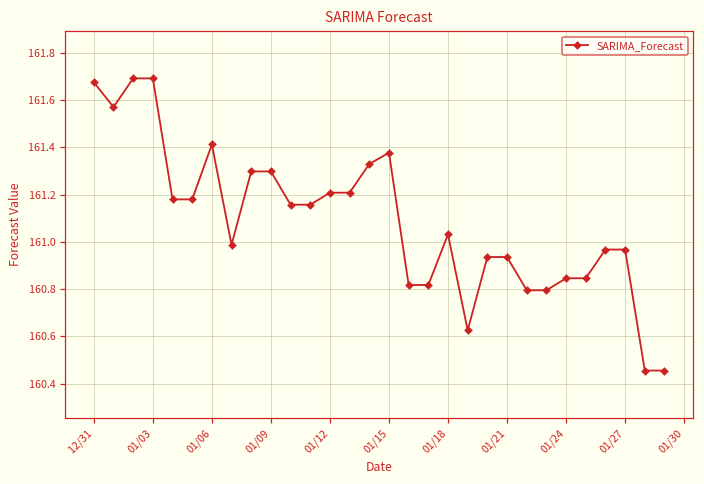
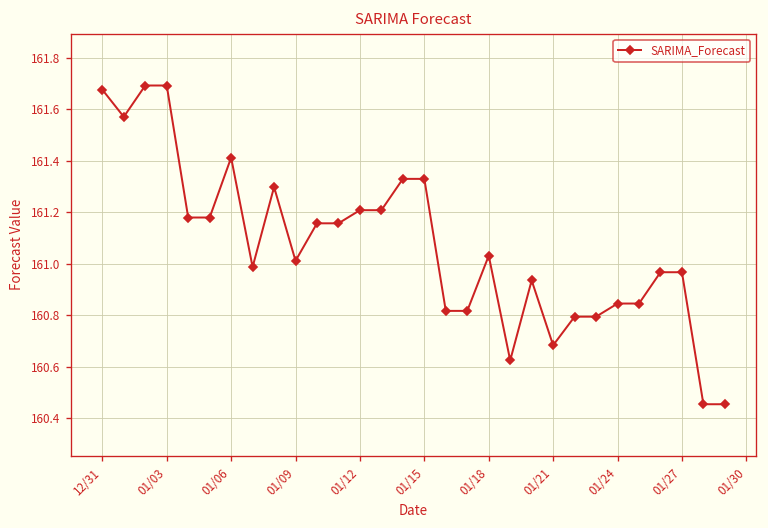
  {
    "12/31": 161.68,
    "01/03": 161.69,
    "01/06": 161.41,
-   "01/09": 161.30,
+   "01/09": 161.01,
    "01/12": 161.21,
-   "01/15": 161.38,
+   "01/15": 161.33,
    "01/18": 161.03,
-   "01/21": 160.94,
+   "01/21": 160.68,
    "01/24": 160.85,
    "01/27": 160.97
  }
